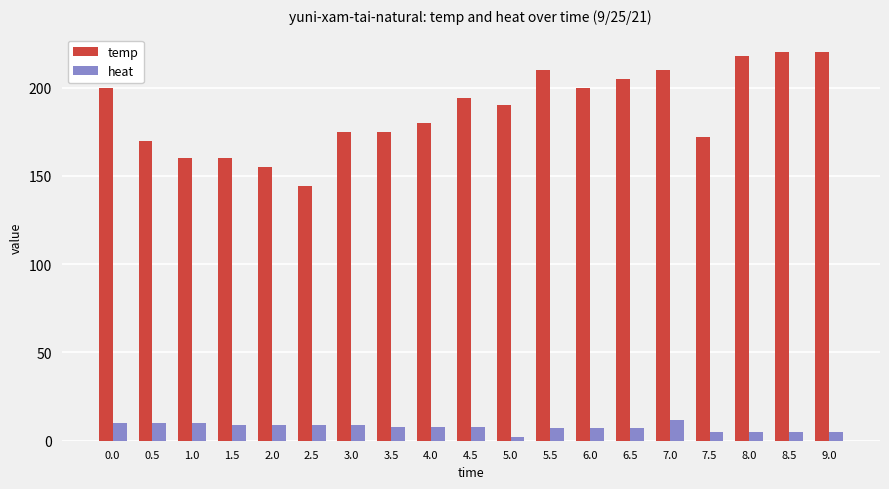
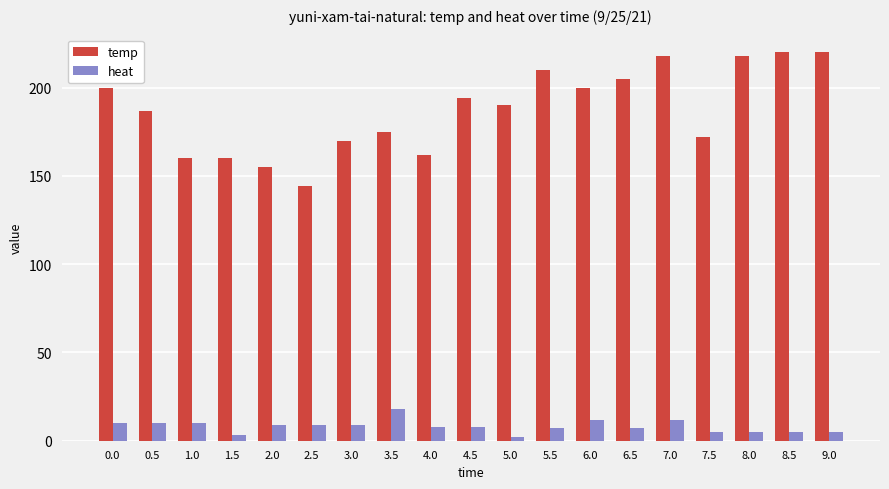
  {
    "temp": {
      "0.0": 200,
-     "0.5": 170,
+     "0.5": 187,
      "1.0": 160,
      "1.5": 160,
      "2.0": 155,
      "2.5": 144,
-     "3.0": 175,
+     "3.0": 170,
      "3.5": 175,
-     "4.0": 180,
+     "4.0": 162,
      "4.5": 194,
      "5.0": 190,
      "5.5": 210,
      "6.0": 200,
      "6.5": 205,
-     "7.0": 210,
+     "7.0": 218,
      "7.5": 172,
      "8.0": 218,
      "8.5": 220,
      "9.0": 220
    },
    "heat": {
      "0.0": 10,
      "0.5": 10,
      "1.0": 10,
-     "1.5": 9,
+     "1.5": 3,
      "2.0": 9,
      "2.5": 9,
      "3.0": 9,
-     "3.5": 8,
+     "3.5": 18,
      "4.0": 8,
      "4.5": 8,
      "5.0": 2,
      "5.5": 7,
-     "6.0": 7,
+     "6.0": 12,
      "6.5": 7,
      "7.0": 12,
      "7.5": 5,
      "8.0": 5,
      "8.5": 5,
      "9.0": 5
    }
  }
